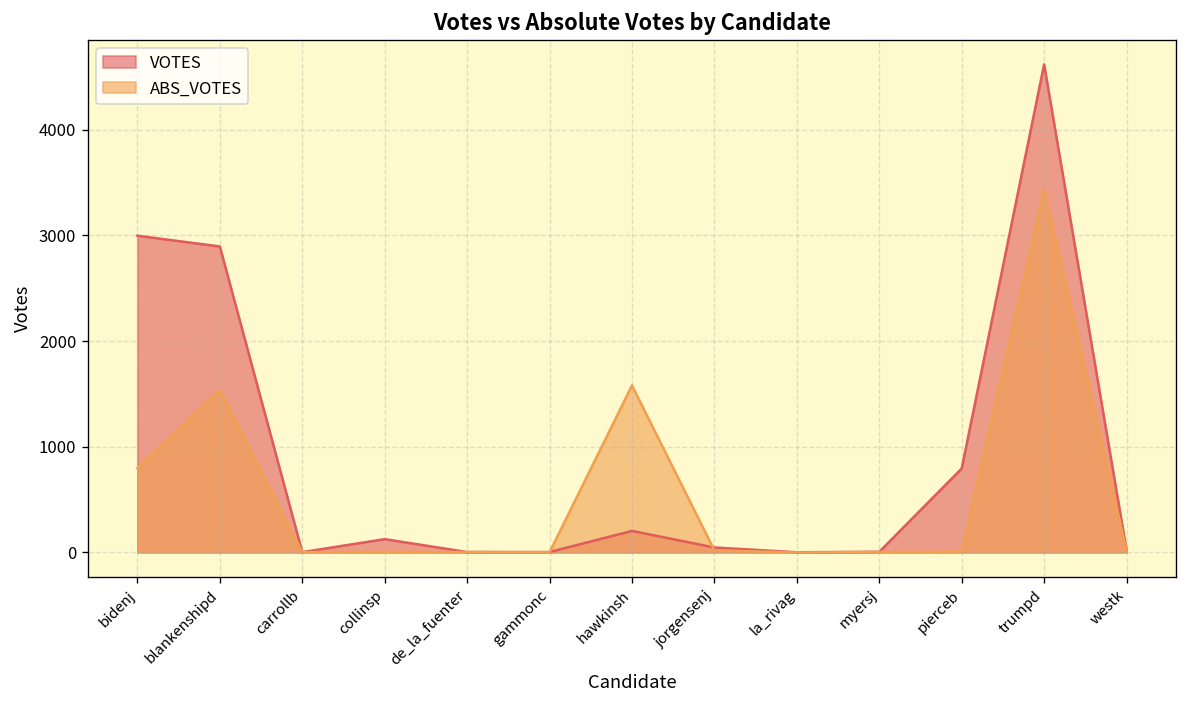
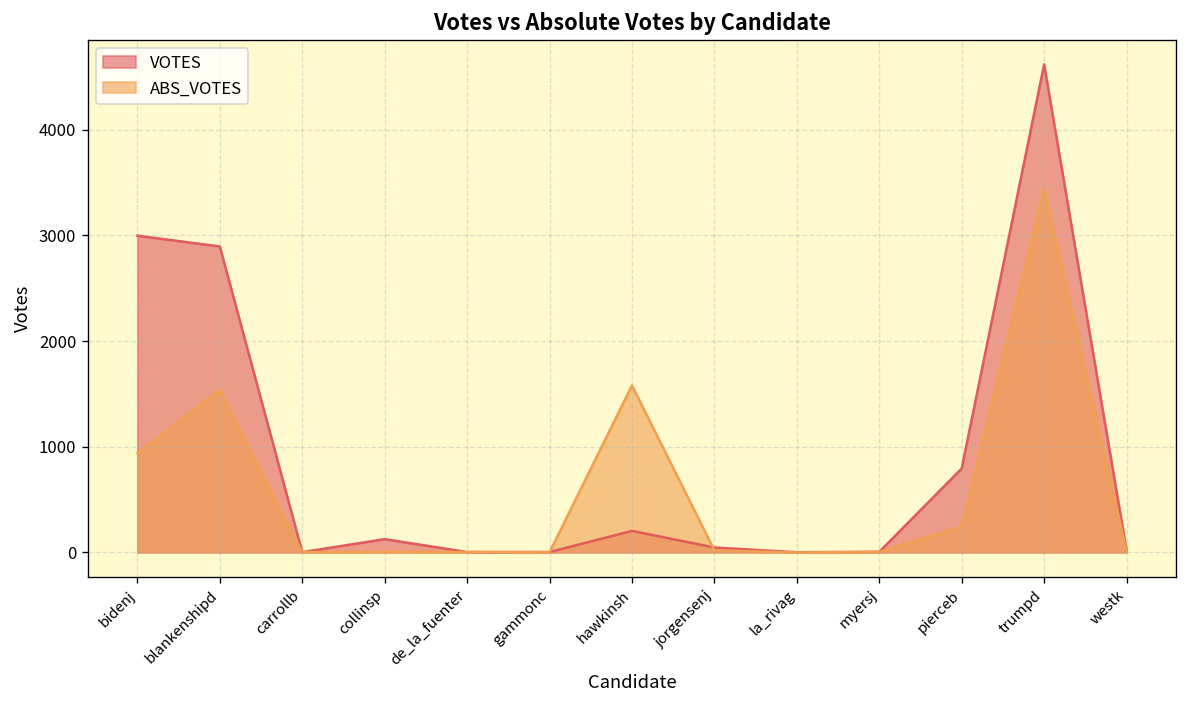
  {
    "VOTES": {
      "bidenj": 3000,
      "blankenshipd": 2900,
      "collinsp": 100,
      "hawkinsh": 200,
      "pierceb": 800,
      "trumpd": 4600
    },
    "ABS_VOTES": {
-     "bidenj": 800,
+     "bidenj": 900,
      "blankenshipd": 1500,
      "collinsp": 0,
      "hawkinsh": 1600,
-     "pierceb": 0,
+     "pierceb": 200,
      "trumpd": 3400
    }
  }
